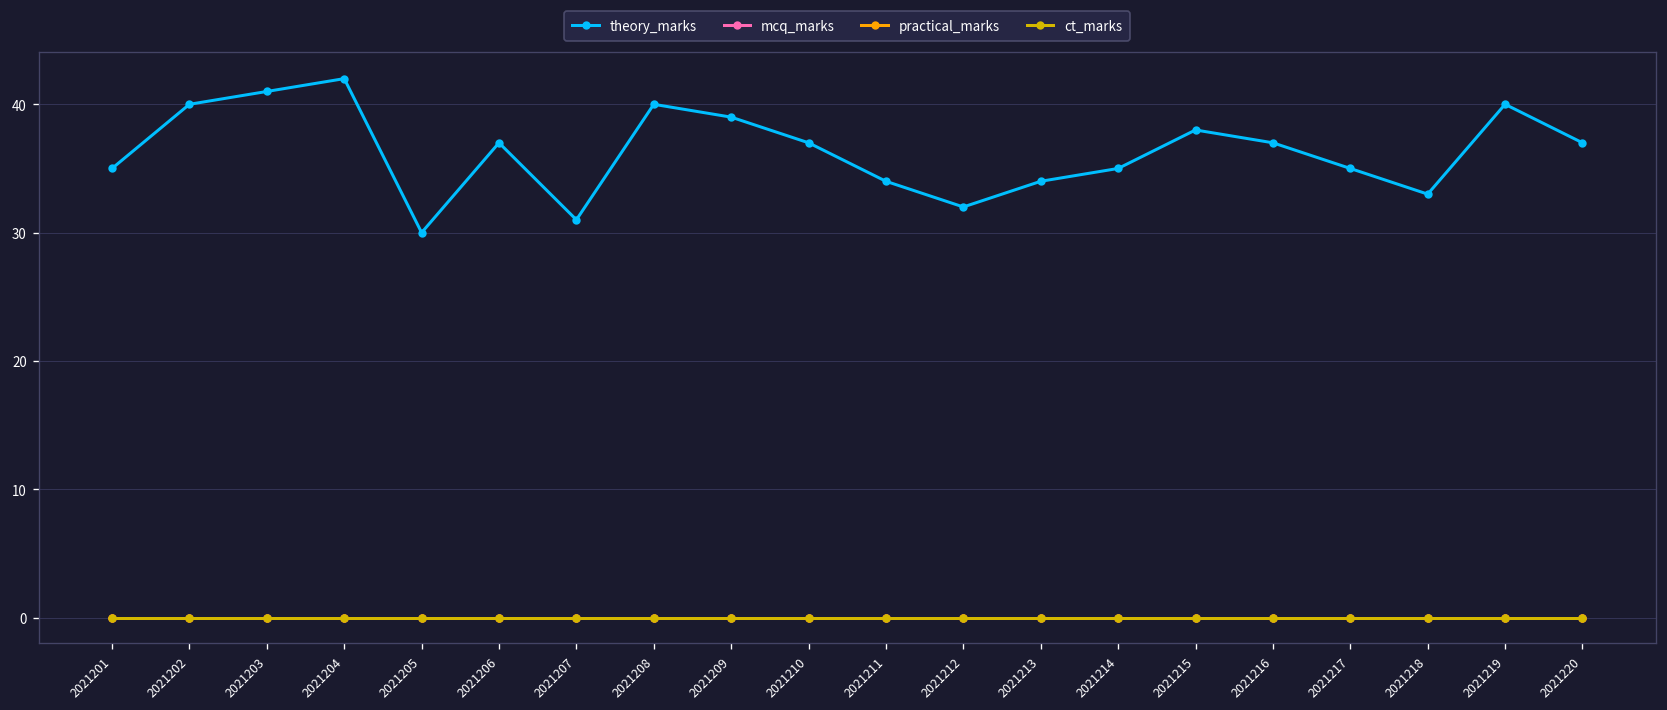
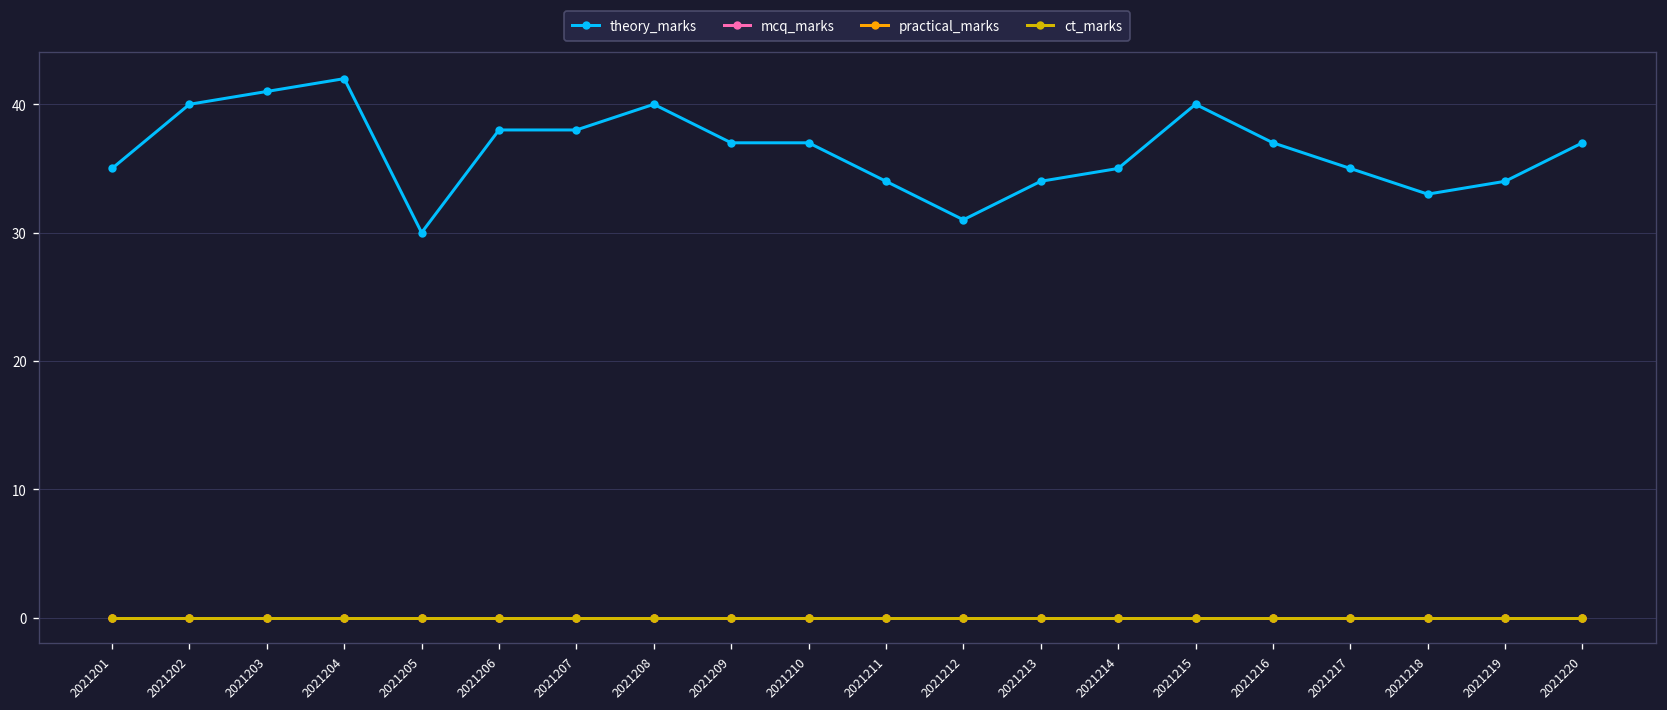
  {
    "theory_marks": {
      "2021201": 35,
      "2021202": 40,
      "2021203": 41,
      "2021204": 42,
      "2021205": 30,
-     "2021206": 37,
-     "2021207": 31,
+     "2021206": 38,
+     "2021207": 38,
      "2021208": 40,
-     "2021209": 39,
+     "2021209": 37,
      "2021210": 37,
      "2021211": 34,
-     "2021212": 32,
+     "2021212": 31,
      "2021213": 34,
      "2021214": 35,
-     "2021215": 38,
+     "2021215": 40,
      "2021216": 37,
      "2021217": 35,
      "2021218": 33,
-     "2021219": 40,
+     "2021219": 34,
      "2021220": 37
    },
    "ct_marks": {
      "2021201": 0,
      "2021202": 0,
      "2021203": 0,
      "2021204": 0,
      "2021205": 0,
      "2021206": 0,
      "2021207": 0,
      "2021208": 0,
      "2021209": 0,
      "2021210": 0,
      "2021211": 0,
      "2021212": 0,
      "2021213": 0,
      "2021214": 0,
      "2021215": 0,
      "2021216": 0,
      "2021217": 0,
      "2021218": 0,
      "2021219": 0,
      "2021220": 0
    }
  }
